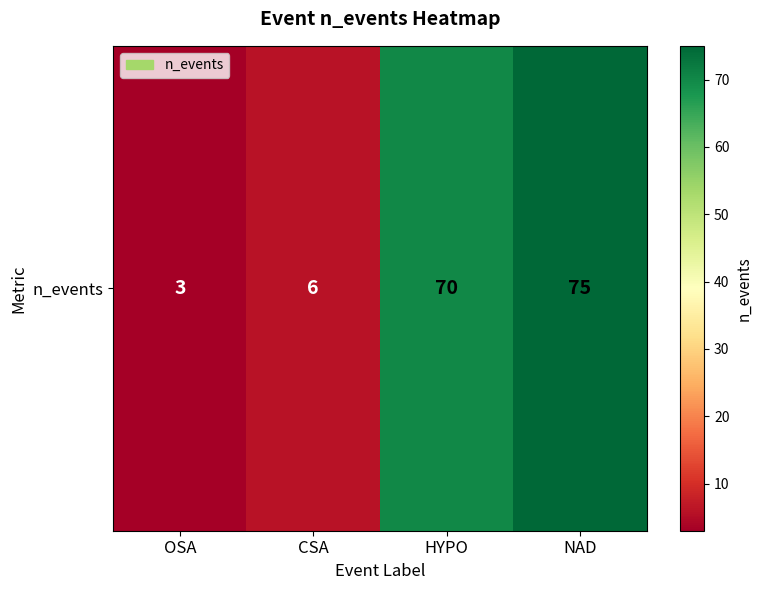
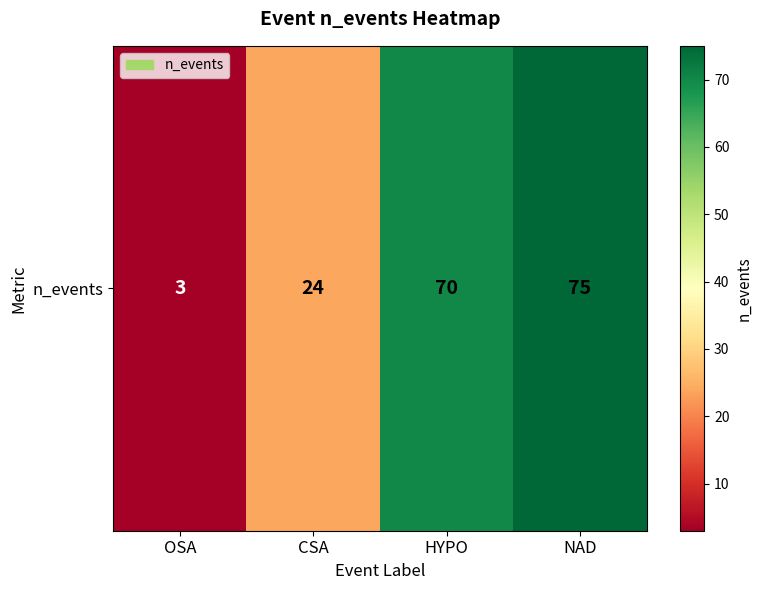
  {
    "n_events": {
      "OSA": 3,
-     "CSA": 6,
+     "CSA": 24,
      "HYPO": 70,
      "NAD": 75
    }
  }
